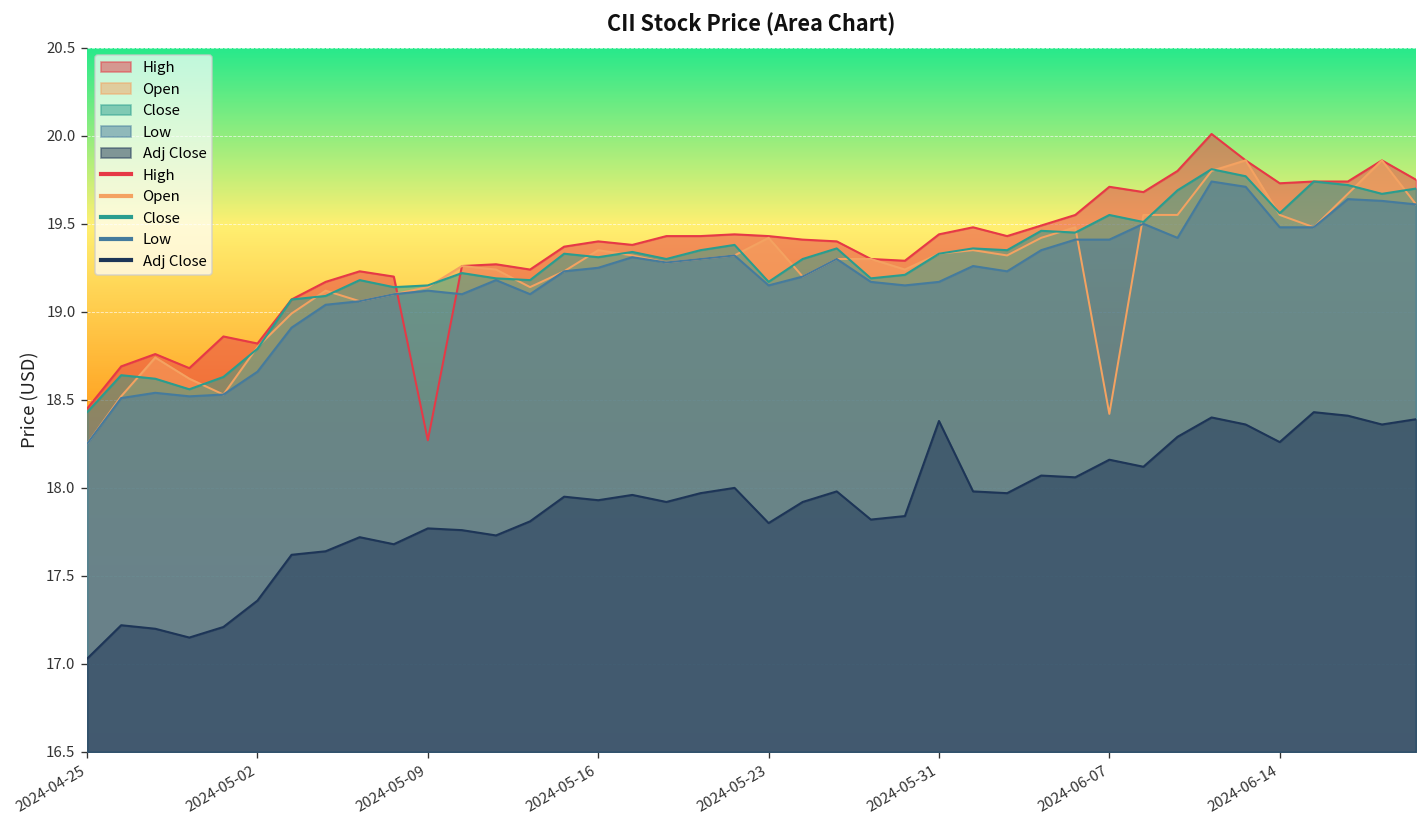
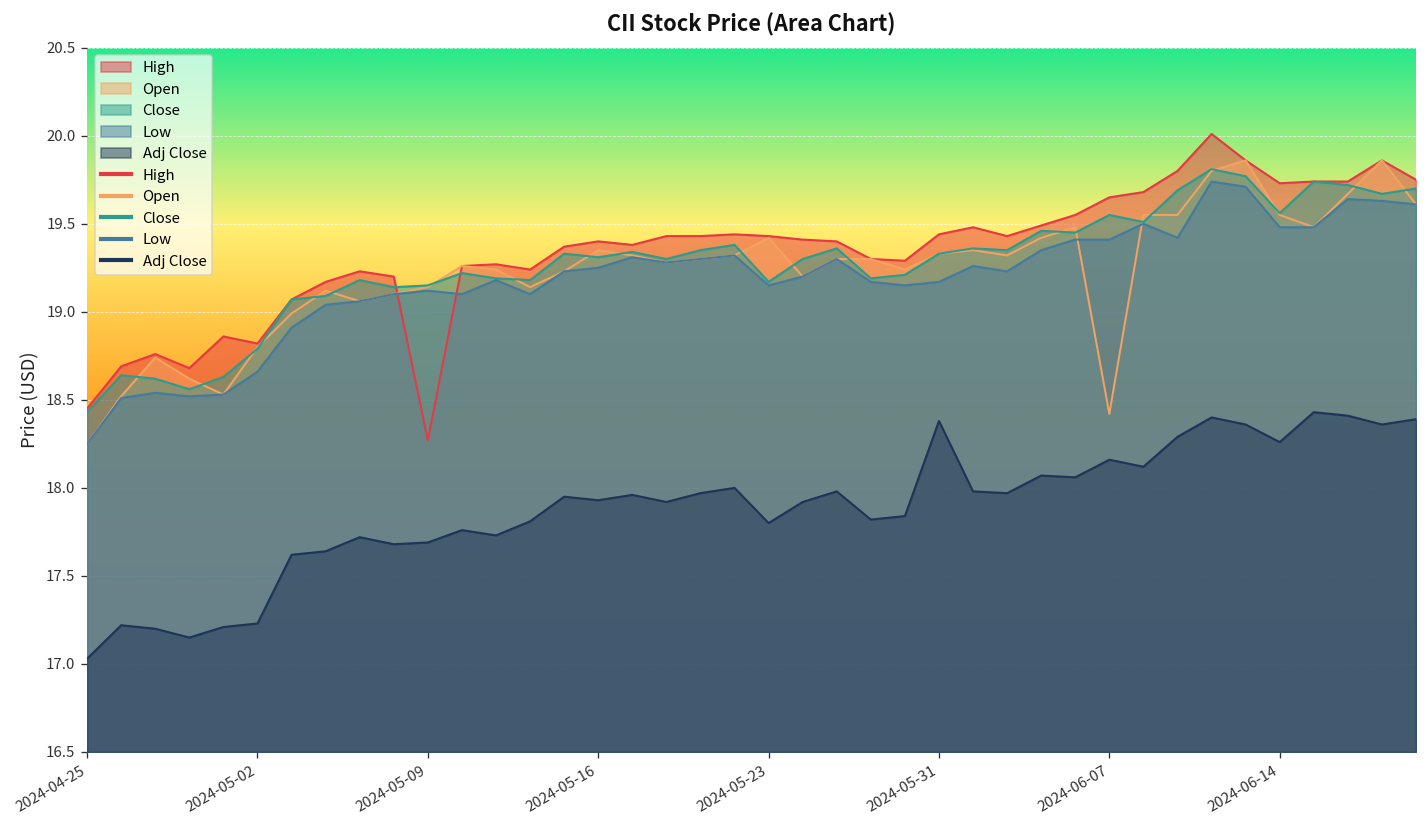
  {
    "High": {
      "2024-04-25": 18.45,
      "2024-05-02": 18.82,
      "2024-05-09": 18.27,
      "2024-05-16": 19.40,
      "2024-05-31": 19.44,
-     "2024-06-07": 19.71,
+     "2024-06-07": 19.65,
      "2024-06-14": 19.73
    },
    "Open": {
      "2024-05-16": 19.35,
      "2024-06-07": 18.42
    },
    "Adj Close": {
      "2024-04-25": 17.03,
-     "2024-05-02": 17.36,
-     "2024-05-09": 17.77,
+     "2024-05-02": 17.23,
+     "2024-05-09": 17.69,
      "2024-05-16": 17.93,
      "2024-05-23": 17.80,
      "2024-05-31": 18.38,
      "2024-06-07": 18.16,
      "2024-06-14": 18.26
    }
  }
